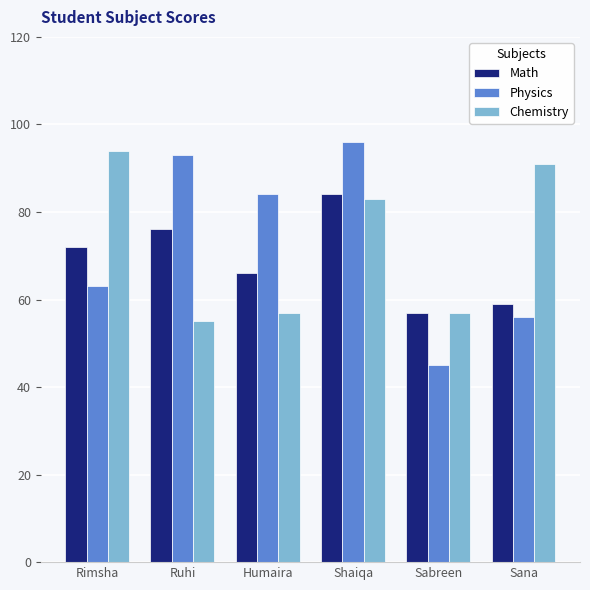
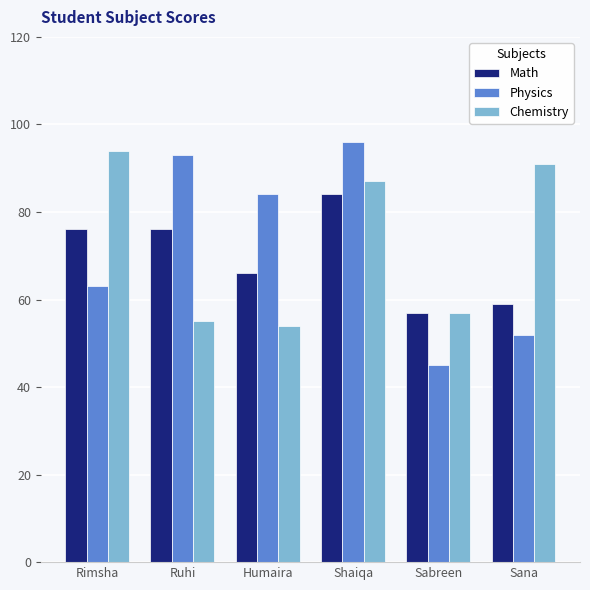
  {
    "Math": {
-     "Rimsha": 72,
+     "Rimsha": 76,
      "Ruhi": 76,
      "Humaira": 66,
      "Shaiqa": 84,
      "Sabreen": 57,
      "Sana": 59
    },
    "Physics": {
      "Rimsha": 63,
      "Ruhi": 93,
      "Humaira": 84,
      "Shaiqa": 96,
      "Sabreen": 45,
-     "Sana": 56
+     "Sana": 52
    },
    "Chemistry": {
      "Rimsha": 94,
      "Ruhi": 55,
-     "Humaira": 57,
-     "Shaiqa": 83,
+     "Humaira": 54,
+     "Shaiqa": 87,
      "Sabreen": 57,
      "Sana": 91
    }
  }
